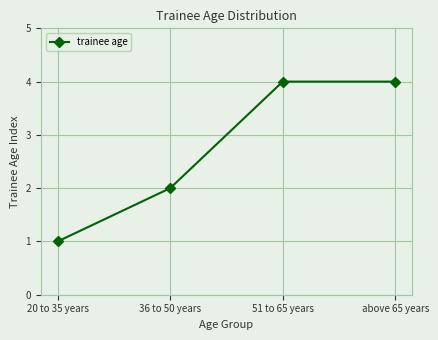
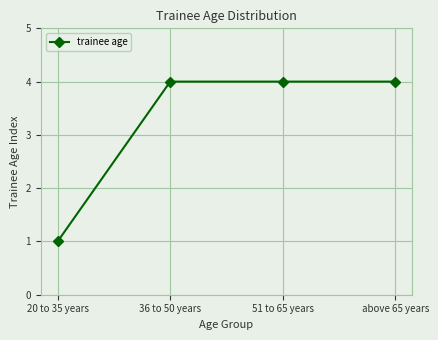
  {
    "20 to 35 years": 1,
-   "36 to 50 years": 2,
+   "36 to 50 years": 4,
    "51 to 65 years": 4,
    "above 65 years": 4
  }
